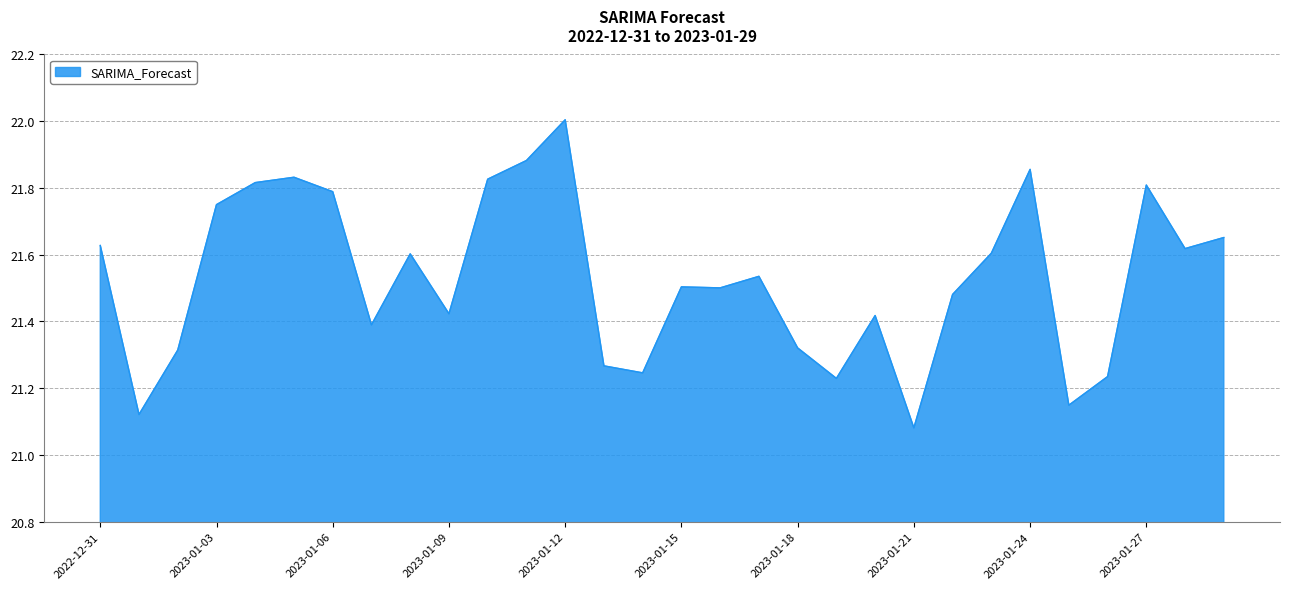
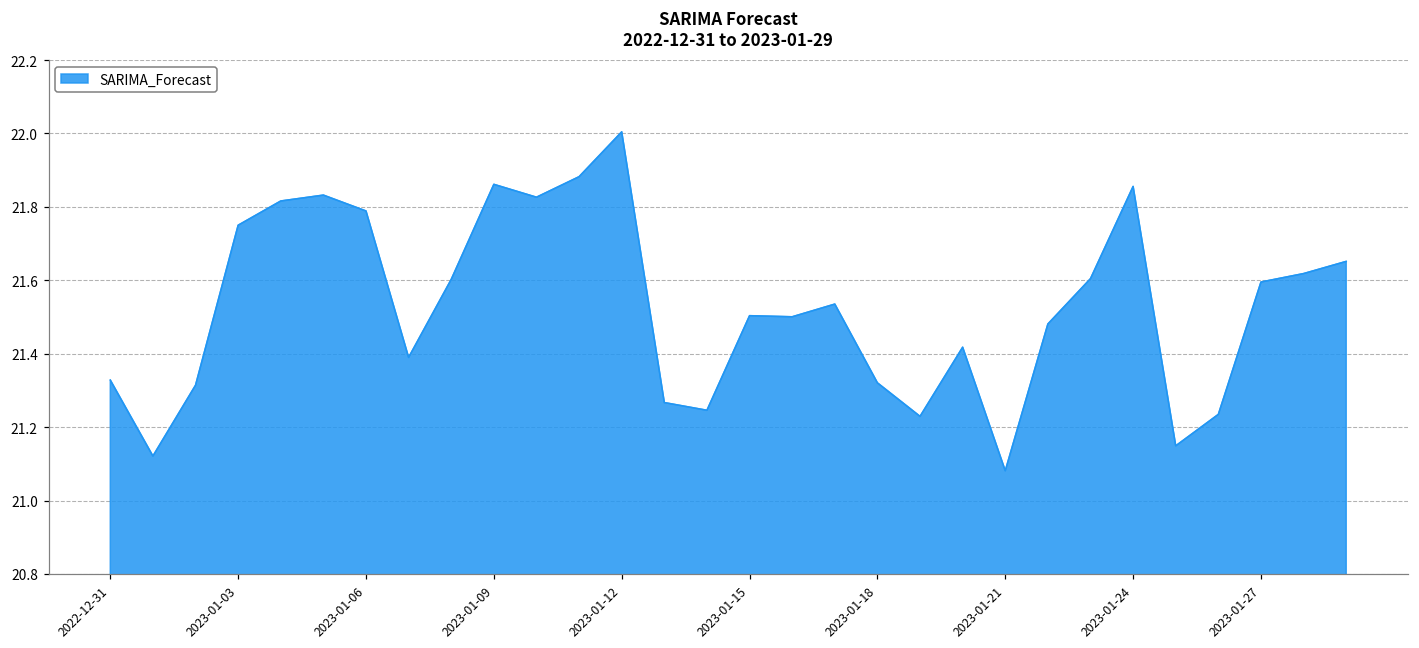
  {
-   "2022-12-31": 21.63,
+   "2022-12-31": 21.33,
    "2023-01-03": 21.75,
    "2023-01-06": 21.79,
-   "2023-01-09": 21.42,
+   "2023-01-09": 21.86,
    "2023-01-12": 22.00,
    "2023-01-15": 21.50,
    "2023-01-18": 21.32,
    "2023-01-21": 21.08,
    "2023-01-24": 21.86,
-   "2023-01-27": 21.81
+   "2023-01-27": 21.60
  }
